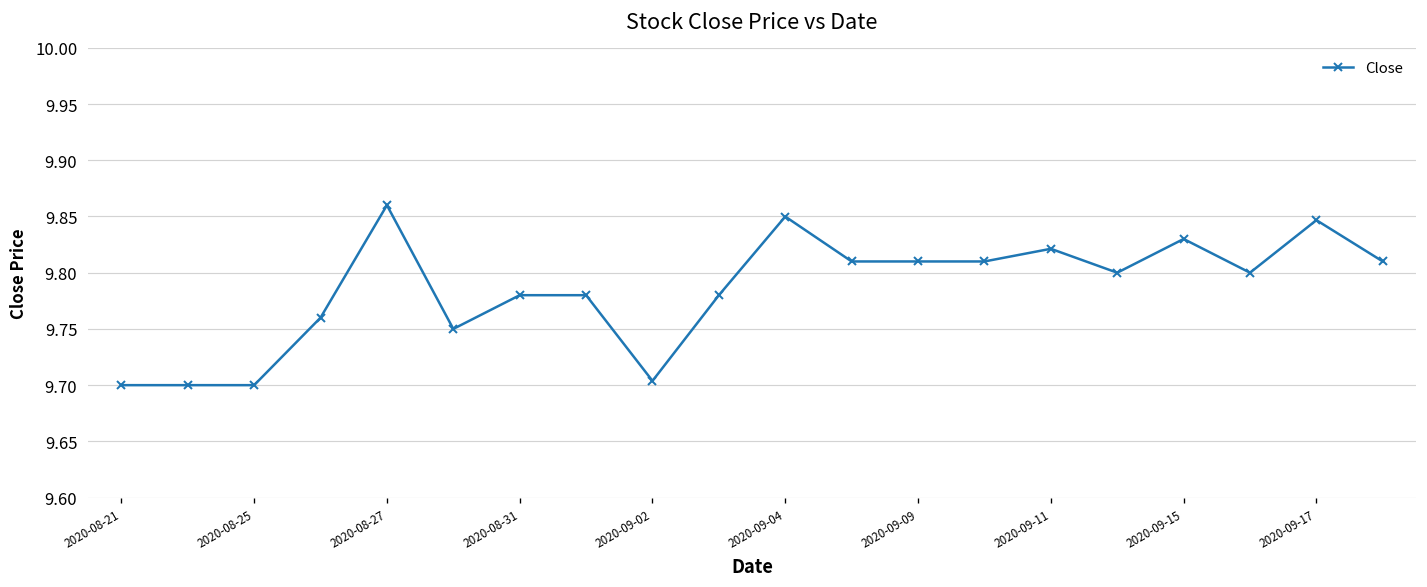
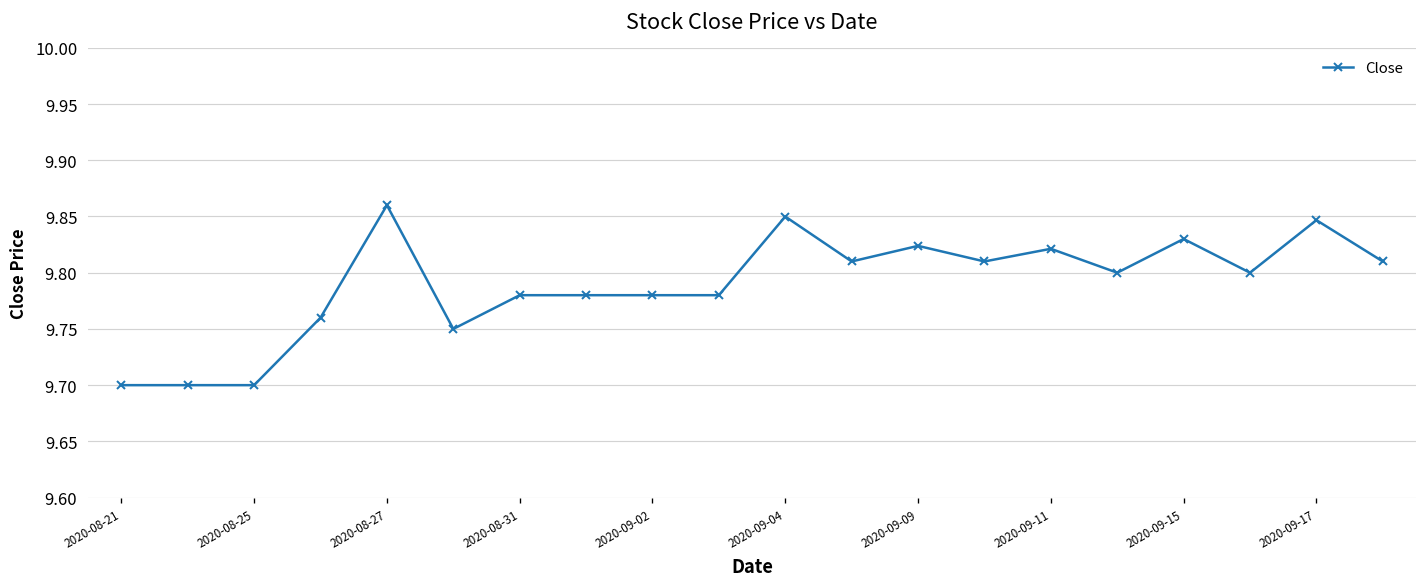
  {
    "2020-08-21": 9.70,
    "2020-08-25": 9.70,
    "2020-08-27": 9.86,
    "2020-08-31": 9.78,
-   "2020-09-02": 9.70,
+   "2020-09-02": 9.78,
    "2020-09-04": 9.85,
-   "2020-09-09": 9.81,
+   "2020-09-09": 9.82,
    "2020-09-11": 9.82,
    "2020-09-15": 9.83,
    "2020-09-17": 9.85
  }
